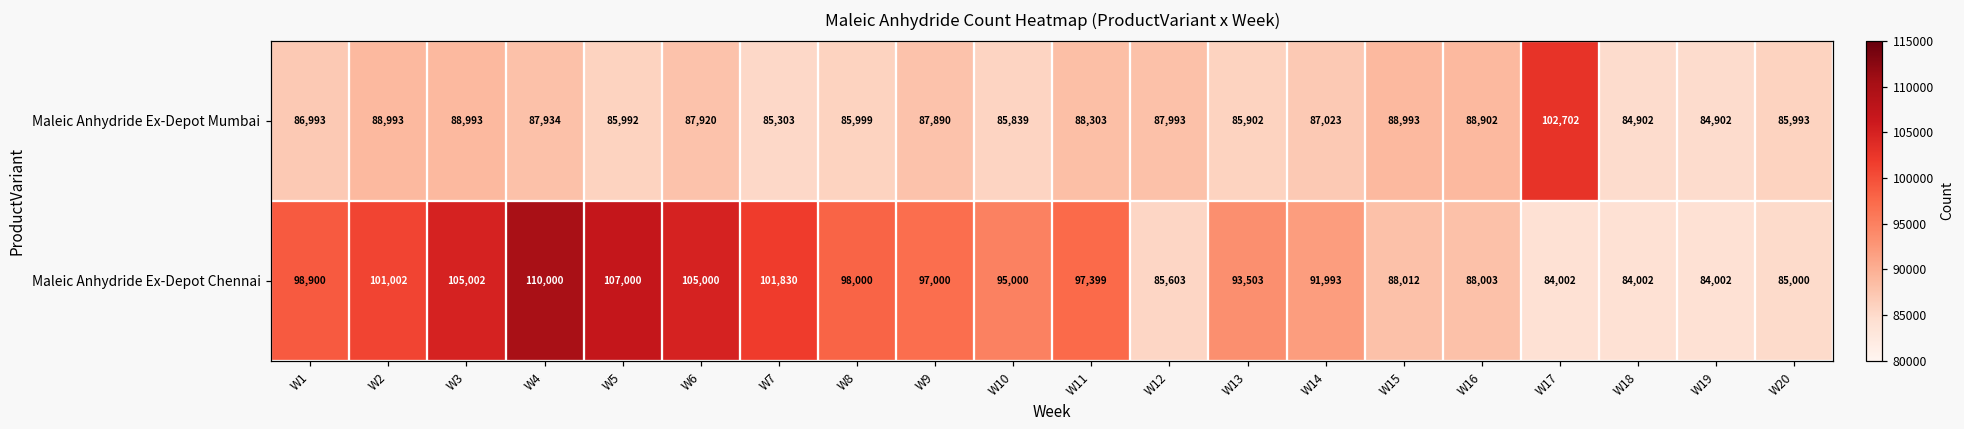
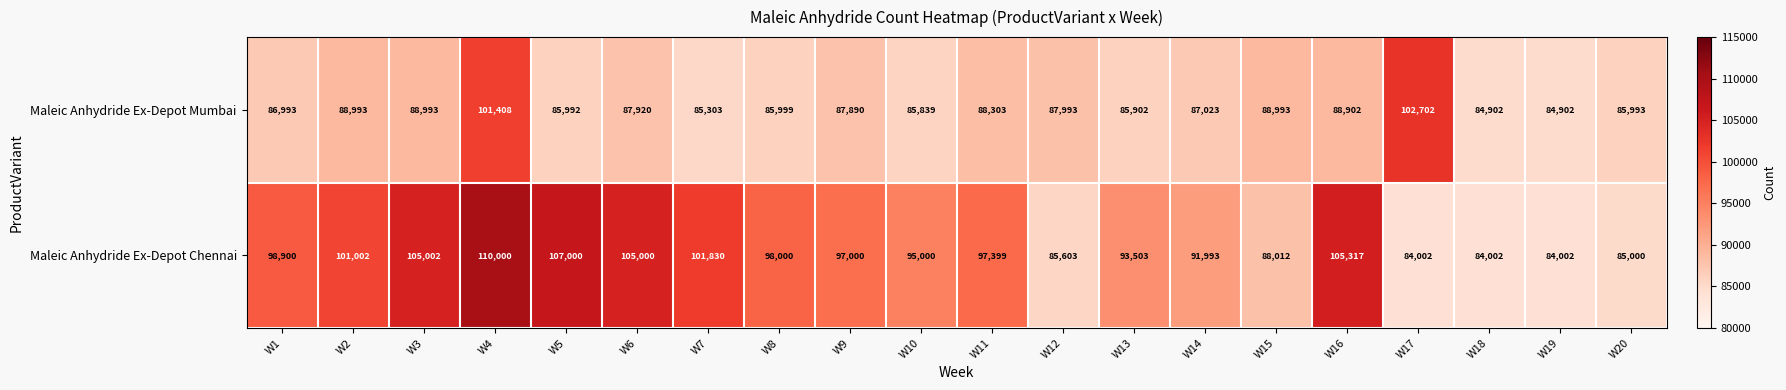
  {
    "Maleic Anhydride Ex-Depot Mumbai": {
      "W1": "86,993",
      "W2": "88,993",
      "W3": "88,993",
-     "W4": "87,934",
+     "W4": "101,408",
      "W5": "85,992",
      "W6": "87,920",
      "W7": "85,303",
      "W8": "85,999",
      "W9": "87,890",
      "W10": "85,839",
      "W11": "88,303",
      "W12": "87,993",
      "W13": "85,902",
      "W14": "87,023",
      "W15": "88,993",
      "W16": "88,902",
      "W17": "102,702",
      "W18": "84,902",
      "W19": "84,902",
      "W20": "85,993"
    },
    "Maleic Anhydride Ex-Depot Chennai": {
      "W1": "98,900",
      "W2": "101,002",
      "W3": "105,002",
      "W4": "110,000",
      "W5": "107,000",
      "W6": "105,000",
      "W7": "101,830",
      "W8": "98,000",
      "W9": "97,000",
      "W10": "95,000",
      "W11": "97,399",
      "W12": "85,603",
      "W13": "93,503",
      "W14": "91,993",
      "W15": "88,012",
-     "W16": "88,003",
+     "W16": "105,317",
      "W17": "84,002",
      "W18": "84,002",
      "W19": "84,002",
      "W20": "85,000"
    }
  }
